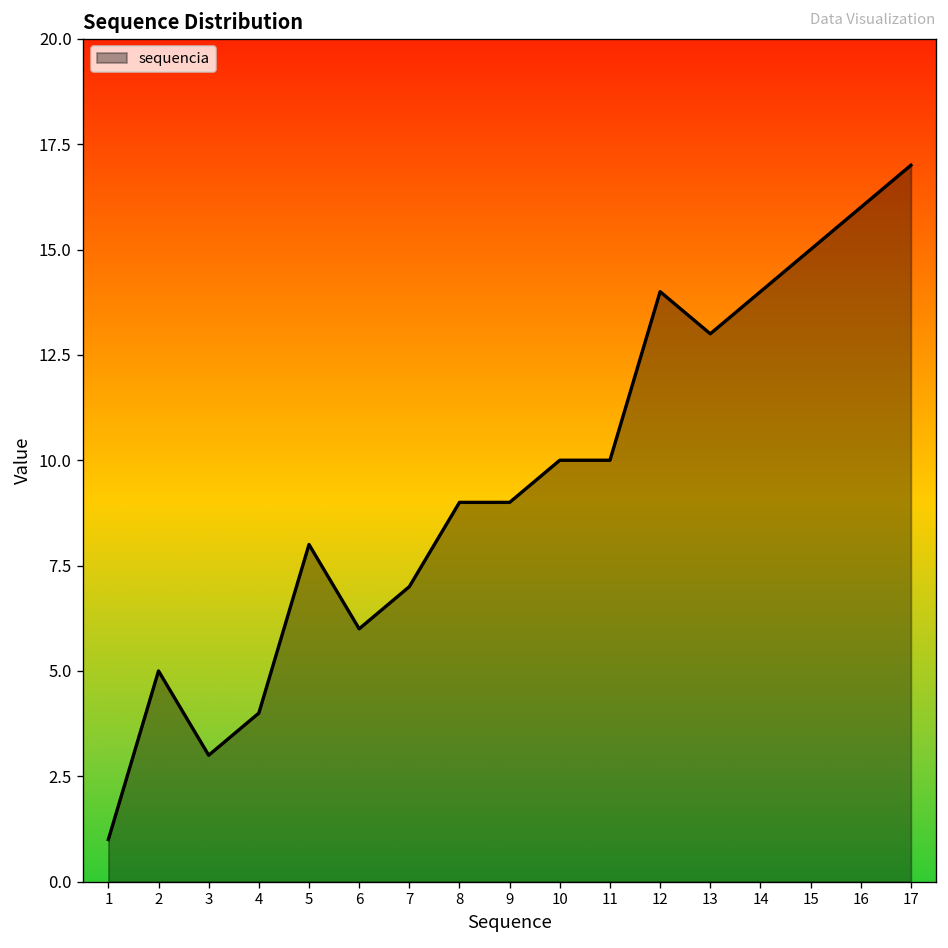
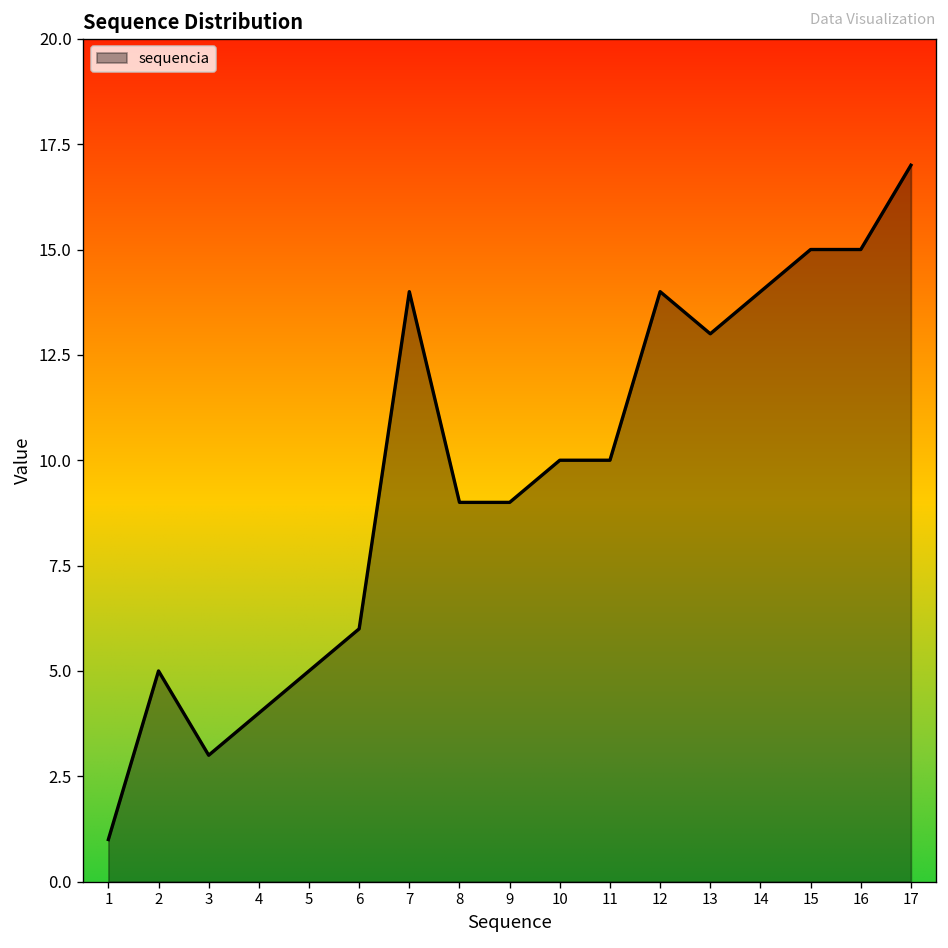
  {
    "1": 1,
    "2": 5,
    "3": 3,
    "4": 4,
-   "5": 8,
+   "5": 5,
    "6": 6,
-   "7": 7,
+   "7": 14,
    "8": 9,
    "9": 9,
    "10": 10,
    "11": 10,
    "12": 14,
    "13": 13,
    "14": 14,
    "15": 15,
-   "16": 16,
+   "16": 15,
    "17": 17
  }
